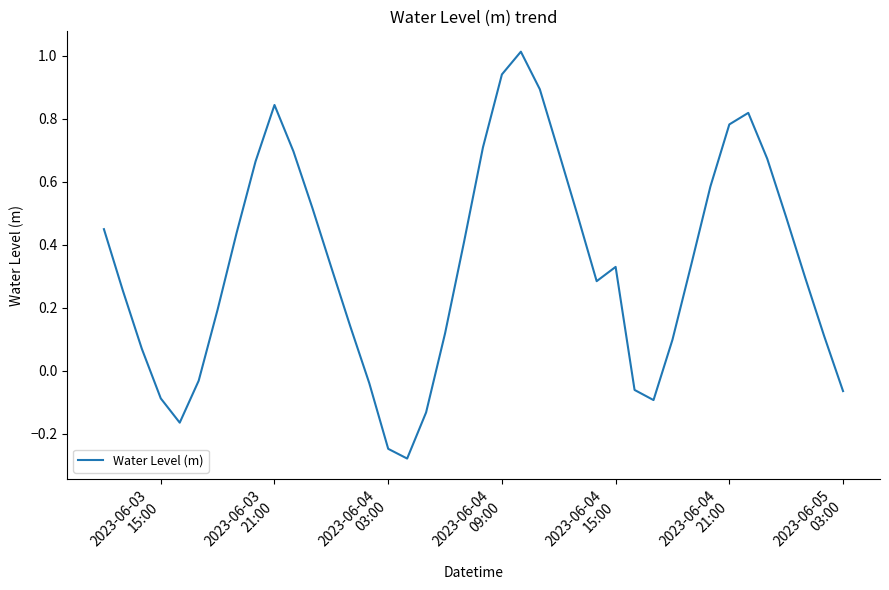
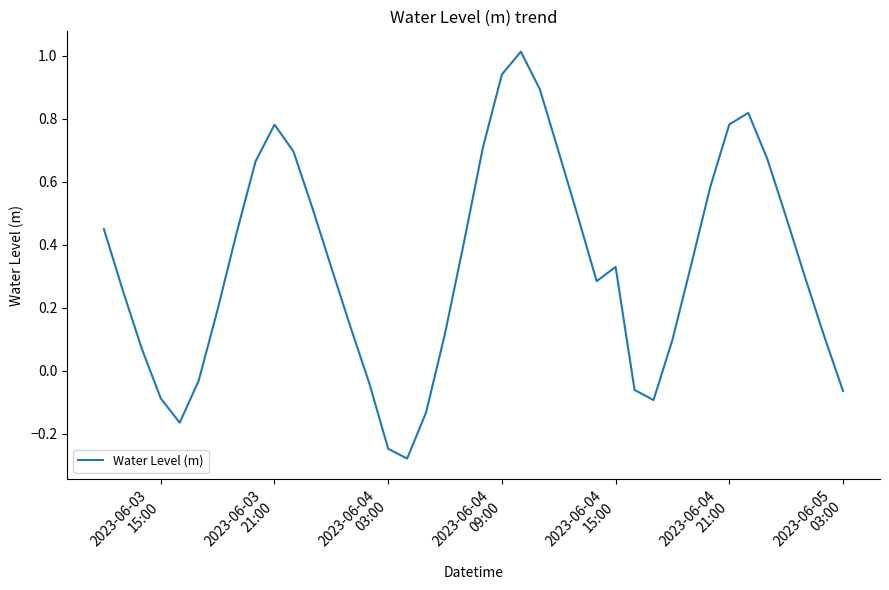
  {
    "2023-06-03 15:00": -0.09,
-   "2023-06-03 21:00": 0.84,
+   "2023-06-03 21:00": 0.78,
    "2023-06-04 03:00": -0.25,
    "2023-06-04 09:00": 0.94,
    "2023-06-04 15:00": 0.33,
    "2023-06-04 21:00": 0.78,
    "2023-06-05 03:00": -0.06
  }
